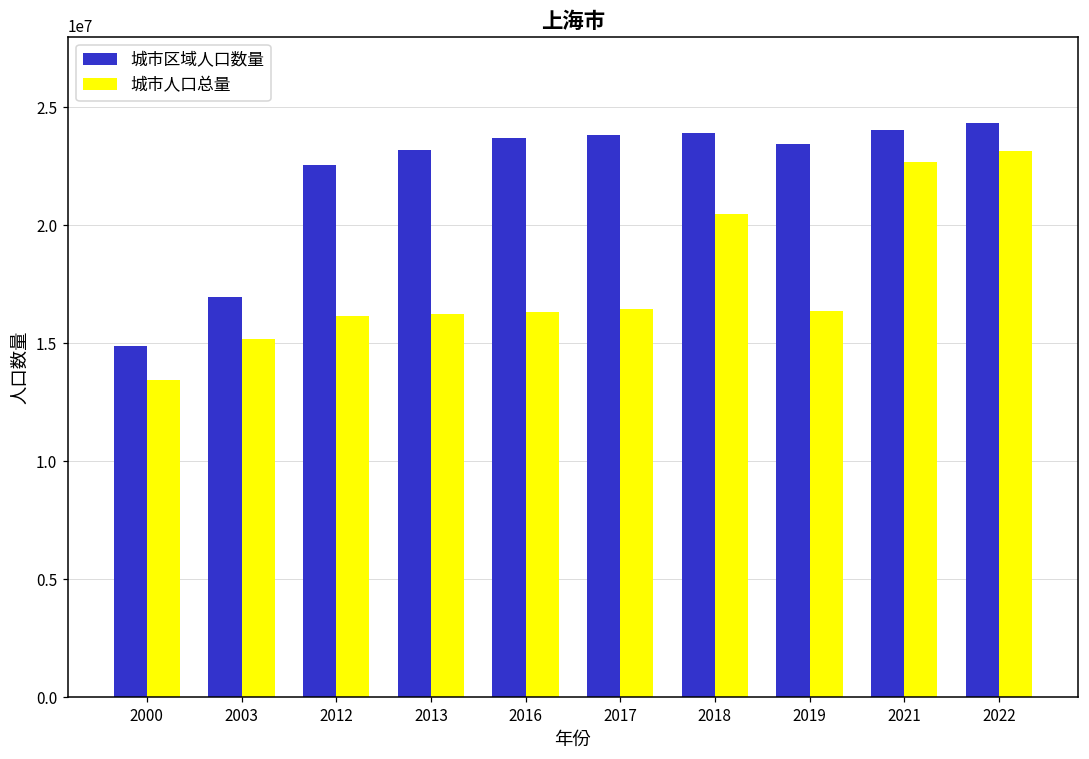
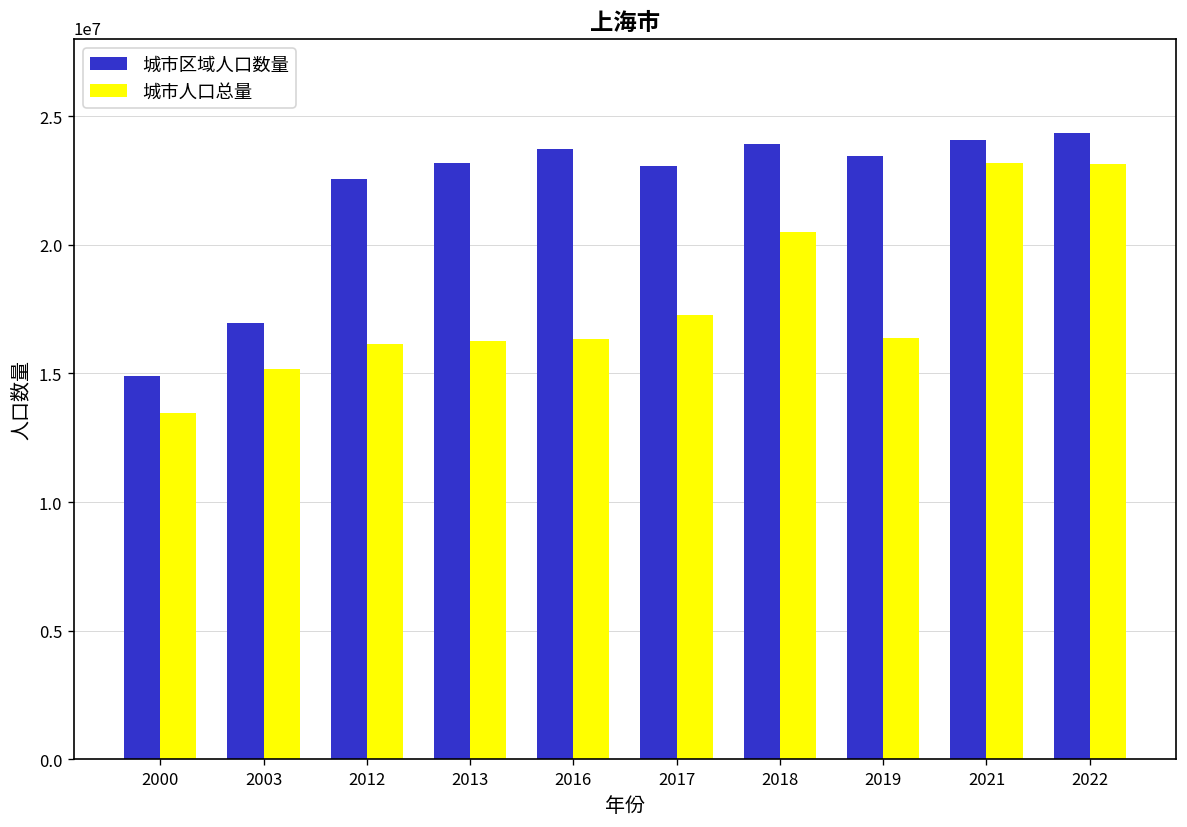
  {
    "城市区域人口数量": {
      "2000": 14900000,
      "2003": 17000000,
      "2012": 22500000,
      "2013": 23200000,
      "2016": 23700000,
-     "2017": 23800000,
+     "2017": 23100000,
      "2018": 23900000,
      "2019": 23500000,
      "2021": 24100000,
      "2022": 24300000
    },
    "城市人口总量": {
      "2000": 13500000,
      "2003": 15200000,
      "2012": 16100000,
      "2013": 16300000,
      "2016": 16300000,
-     "2017": 16500000,
+     "2017": 17300000,
      "2018": 20500000,
      "2019": 16400000,
-     "2021": 22700000,
+     "2021": 23200000,
      "2022": 23100000
    }
  }
